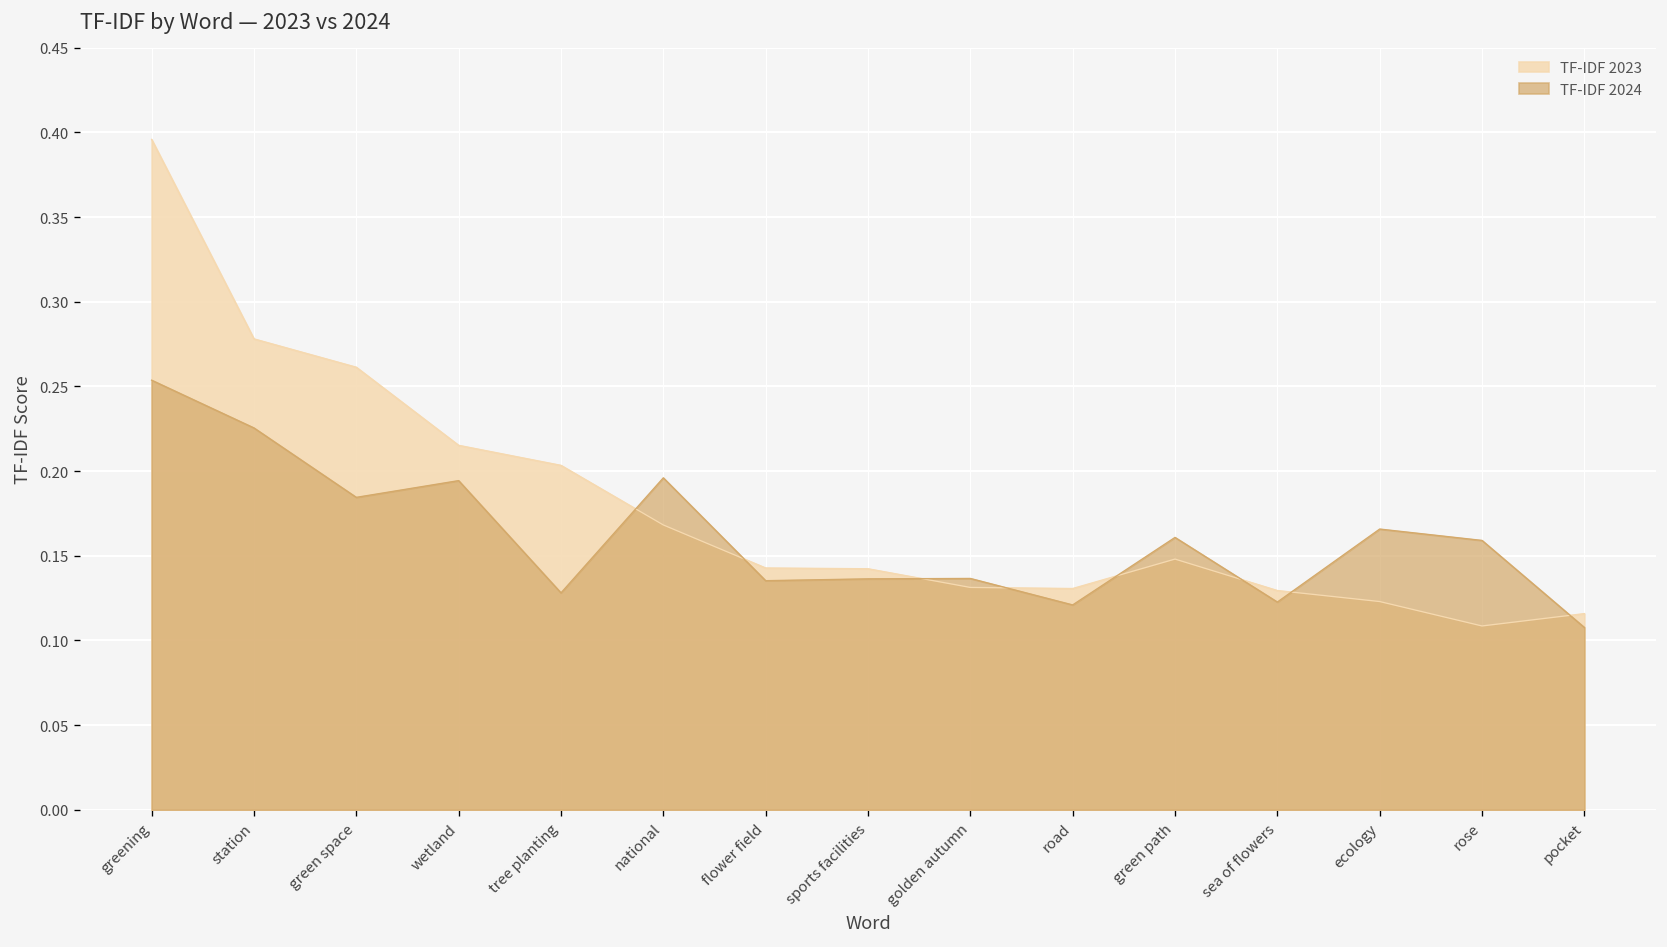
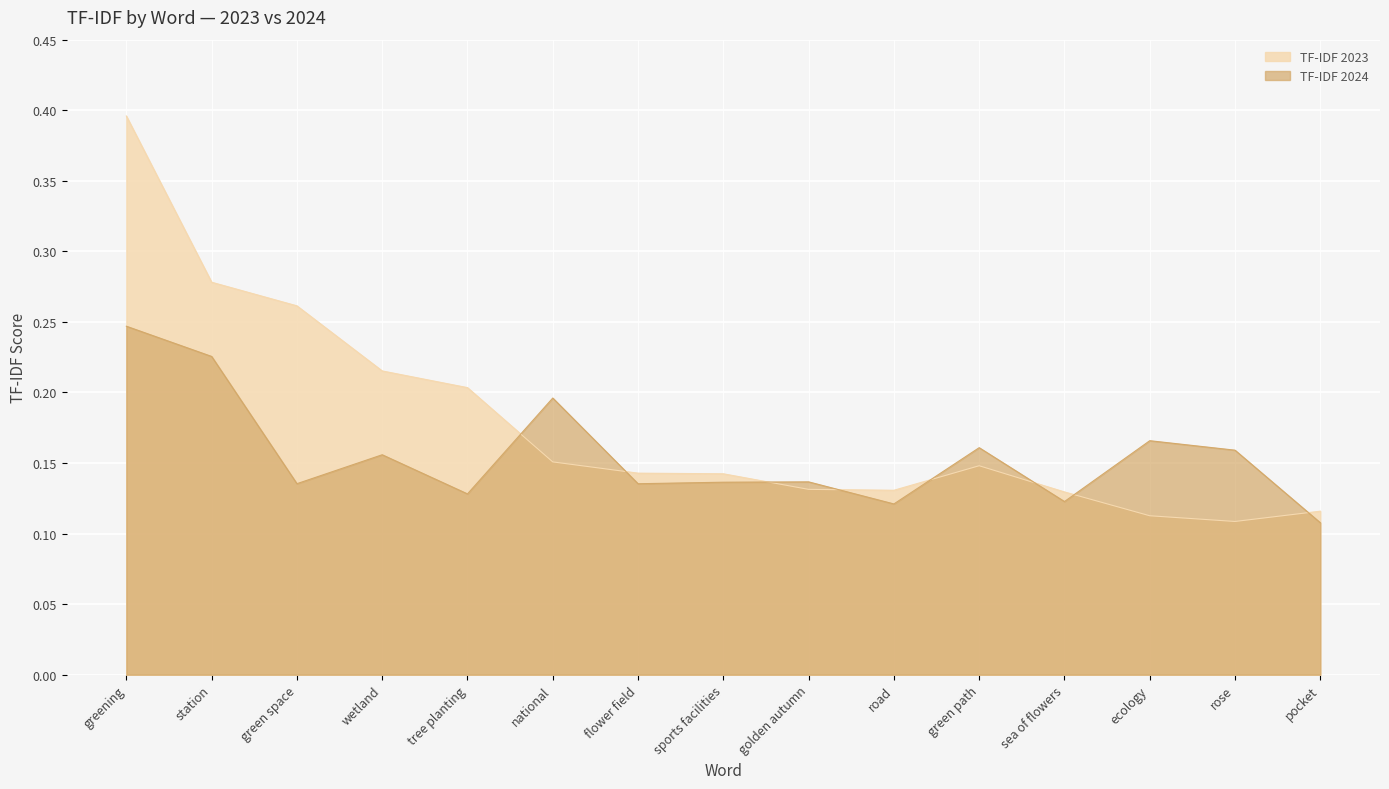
  {
    "TF-IDF 2023": {
      "greening": 0.396,
      "station": 0.278,
      "green space": 0.261,
      "wetland": 0.215,
      "tree planting": 0.203,
-     "national": 0.168,
+     "national": 0.151,
      "flower field": 0.143,
      "sports facilities": 0.142,
      "golden autumn": 0.131,
      "road": 0.131,
      "green path": 0.148,
      "sea of flowers": 0.129,
-     "ecology": 0.123,
+     "ecology": 0.113,
      "rose": 0.109,
      "pocket": 0.116
    },
    "TF-IDF 2024": {
-     "greening": 0.254,
+     "greening": 0.247,
      "station": 0.226,
-     "green space": 0.185,
-     "wetland": 0.194,
+     "green space": 0.135,
+     "wetland": 0.156,
      "tree planting": 0.128,
      "national": 0.196,
      "flower field": 0.135,
      "sports facilities": 0.136,
      "golden autumn": 0.137,
      "road": 0.121,
      "green path": 0.161,
      "sea of flowers": 0.123,
      "ecology": 0.166,
      "rose": 0.159,
      "pocket": 0.108
    }
  }
